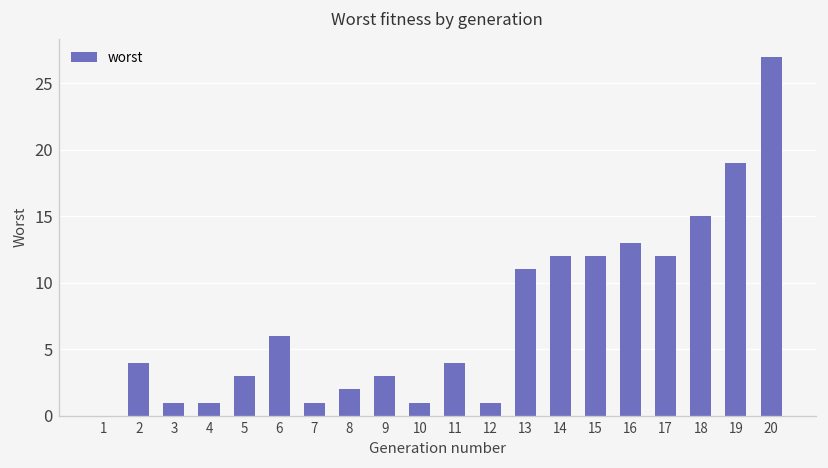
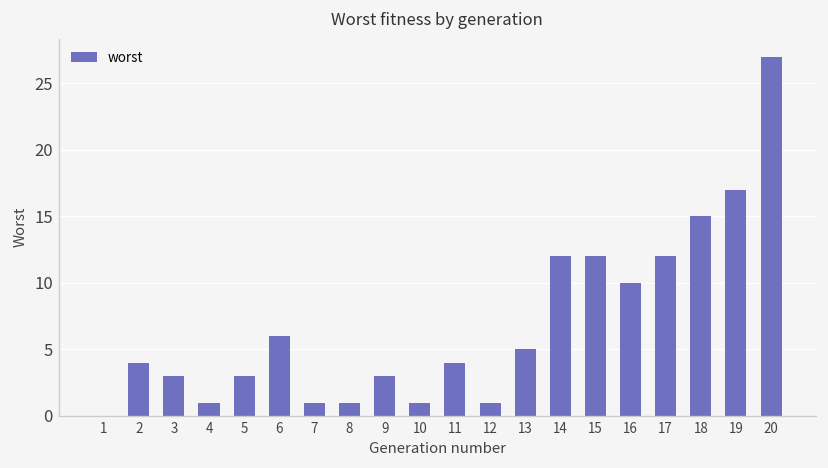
  {
    "1": 0,
    "2": 4,
-   "3": 1,
+   "3": 3,
    "4": 1,
    "5": 3,
    "6": 6,
    "7": 1,
-   "8": 2,
+   "8": 1,
    "9": 3,
    "10": 1,
    "11": 4,
    "12": 1,
-   "13": 11,
+   "13": 5,
    "14": 12,
    "15": 12,
-   "16": 13,
+   "16": 10,
    "17": 12,
    "18": 15,
-   "19": 19,
+   "19": 17,
    "20": 27
  }
